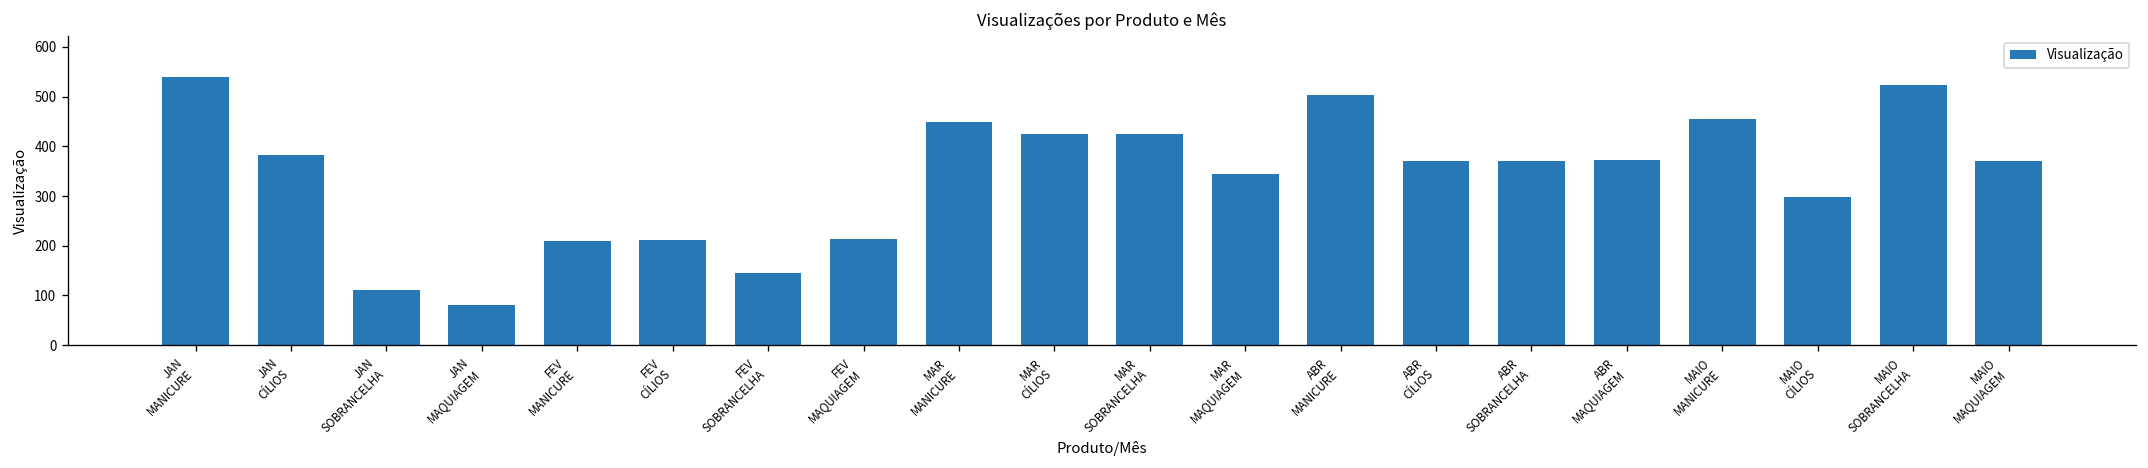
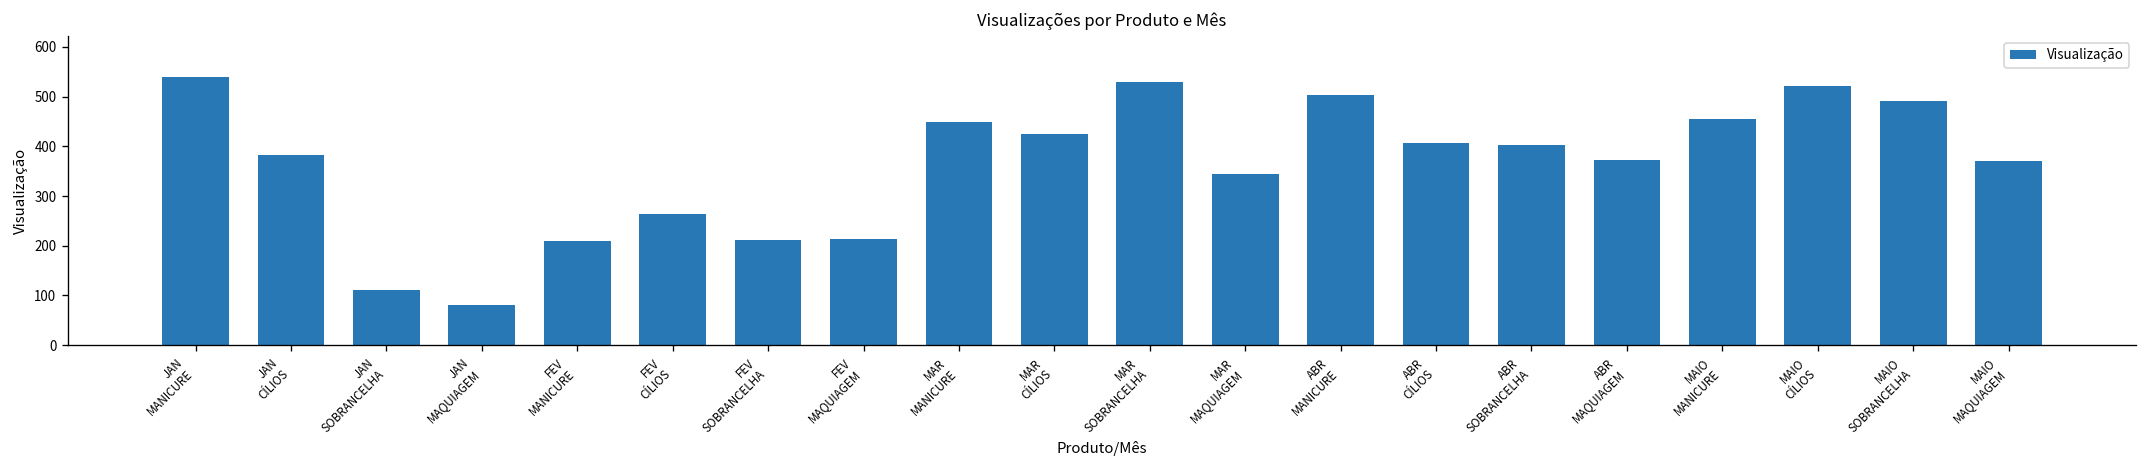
  {
    "JAN MANICURE": 540,
    "JAN CÍLIOS": 380,
    "JAN SOBRANCELHA": 110,
    "JAN MAQUIAGEM": 80,
    "FEV MANICURE": 210,
-   "FEV CÍLIOS": 210,
-   "FEV SOBRANCELHA": 150,
+   "FEV CÍLIOS": 260,
+   "FEV SOBRANCELHA": 210,
    "FEV MAQUIAGEM": 210,
    "MAR MANICURE": 450,
    "MAR CÍLIOS": 420,
-   "MAR SOBRANCELHA": 430,
+   "MAR SOBRANCELHA": 530,
    "MAR MAQUIAGEM": 340,
    "ABR MANICURE": 500,
-   "ABR CÍLIOS": 370,
-   "ABR SOBRANCELHA": 370,
+   "ABR CÍLIOS": 410,
+   "ABR SOBRANCELHA": 400,
    "ABR MAQUIAGEM": 370,
    "MAIO MANICURE": 460,
-   "MAIO CÍLIOS": 300,
-   "MAIO SOBRANCELHA": 520,
+   "MAIO CÍLIOS": 520,
+   "MAIO SOBRANCELHA": 490,
    "MAIO MAQUIAGEM": 370
  }
